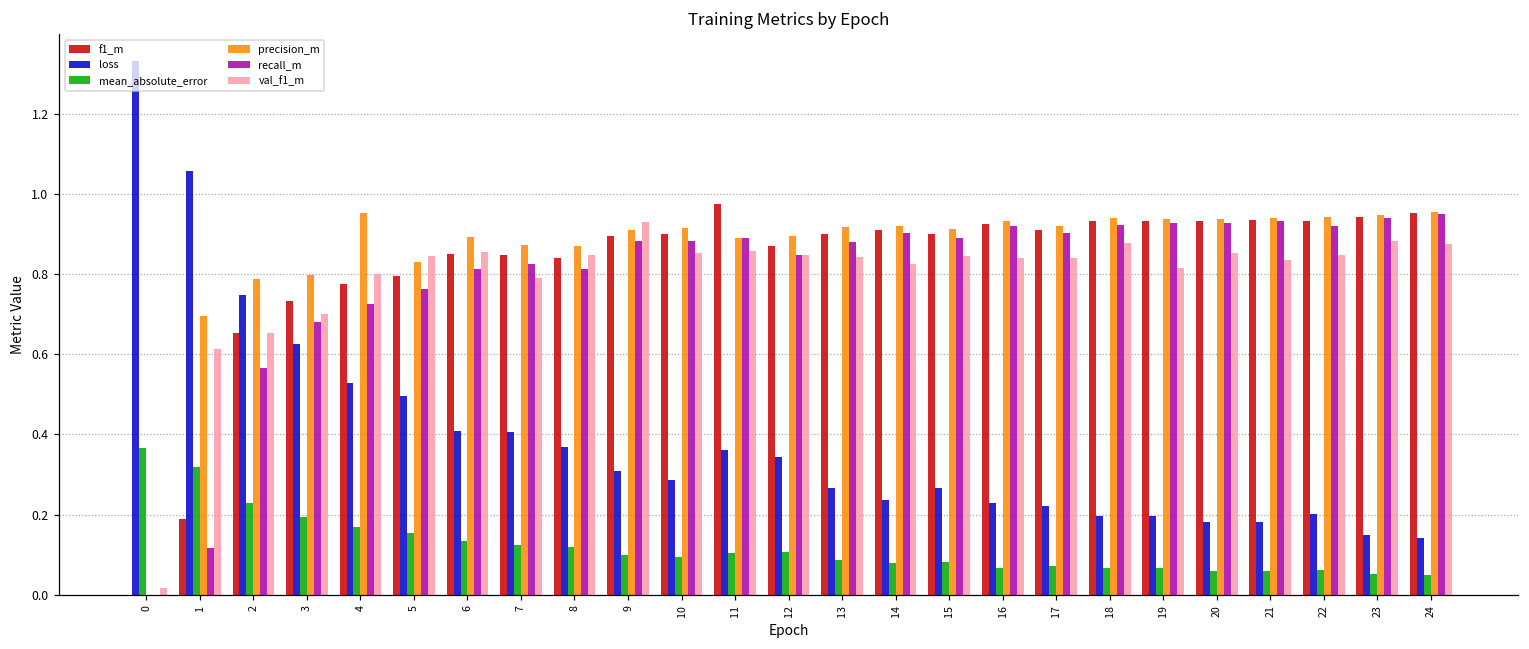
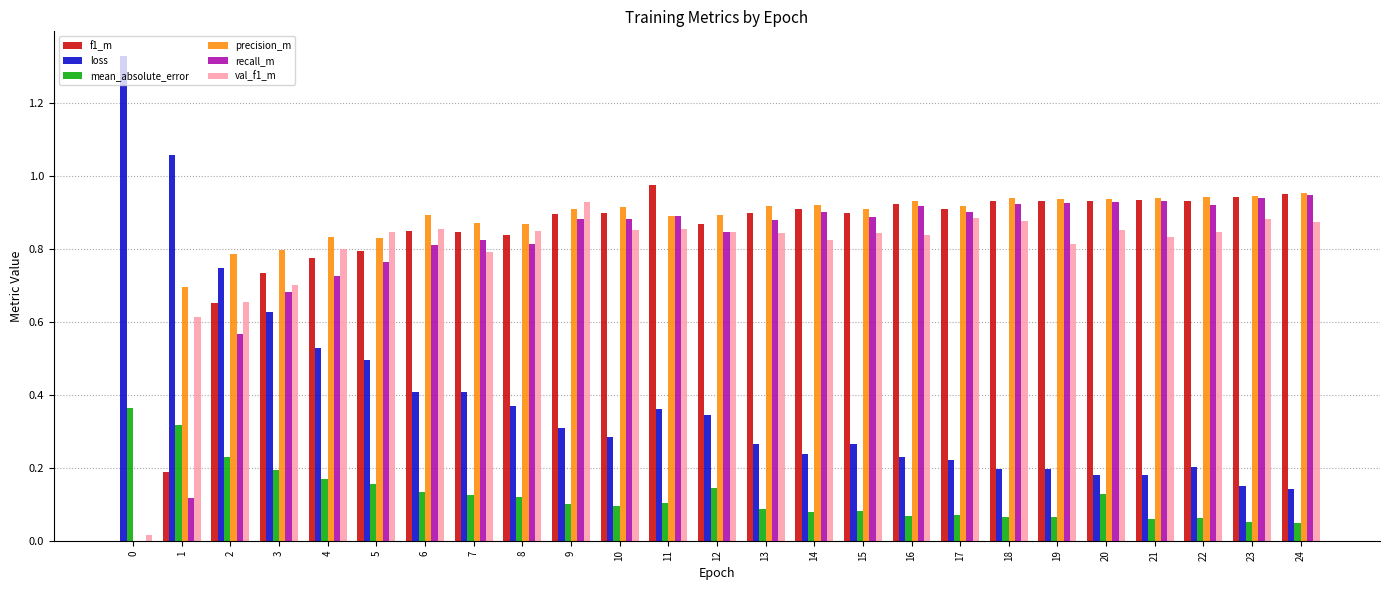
  {
    "f1_m": {
      "0": 0.00,
      "1": 0.19,
      "2": 0.65,
      "3": 0.73,
      "4": 0.77,
      "5": 0.80,
      "6": 0.85,
      "7": 0.85,
      "8": 0.84,
      "9": 0.90,
      "10": 0.90,
      "11": 0.98,
      "12": 0.87,
      "13": 0.90,
      "14": 0.91,
      "15": 0.90,
      "16": 0.93,
      "17": 0.91,
      "18": 0.93,
      "19": 0.93,
      "20": 0.93,
      "21": 0.94,
      "22": 0.93,
      "23": 0.94,
      "24": 0.95
    },
    "loss": {
      "1": 1.06,
      "2": 0.75,
      "3": 0.63,
      "4": 0.53,
      "5": 0.50,
      "6": 0.41,
      "7": 0.41,
      "8": 0.37,
      "9": 0.31,
      "10": 0.29,
      "11": 0.36,
      "12": 0.34,
      "13": 0.27,
      "14": 0.24,
      "15": 0.27,
      "16": 0.23,
      "17": 0.22,
      "18": 0.20,
      "19": 0.20,
      "20": 0.18,
      "21": 0.18,
      "22": 0.20,
      "23": 0.15,
      "24": 0.14
    },
    "mean_absolute_error": {
      "0": 0.37,
      "1": 0.32,
      "2": 0.23,
      "3": 0.19,
      "4": 0.17,
      "5": 0.15,
      "6": 0.13,
      "7": 0.12,
      "8": 0.12,
      "9": 0.10,
      "10": 0.09,
      "11": 0.10,
-     "12": 0.11,
+     "12": 0.14,
      "13": 0.09,
      "14": 0.08,
      "15": 0.08,
      "16": 0.07,
      "17": 0.07,
      "18": 0.07,
      "19": 0.07,
-     "20": 0.06,
+     "20": 0.13,
      "21": 0.06,
      "22": 0.06,
      "23": 0.05,
      "24": 0.05
    },
    "precision_m": {
      "0": 0.00,
      "1": 0.70,
      "2": 0.79,
      "3": 0.80,
-     "4": 0.95,
+     "4": 0.83,
      "5": 0.83,
      "6": 0.89,
      "7": 0.87,
      "8": 0.87,
      "9": 0.91,
      "10": 0.92,
      "11": 0.89,
      "12": 0.89,
      "13": 0.92,
      "14": 0.92,
      "15": 0.91,
      "16": 0.93,
      "17": 0.92,
      "18": 0.94,
      "19": 0.94,
      "20": 0.94,
      "21": 0.94,
      "22": 0.94,
      "23": 0.95,
      "24": 0.95
    },
    "recall_m": {
      "0": 0.00,
      "1": 0.12,
      "2": 0.57,
      "3": 0.68,
      "4": 0.73,
      "5": 0.76,
      "6": 0.81,
      "7": 0.83,
      "8": 0.81,
      "9": 0.88,
      "10": 0.88,
      "11": 0.89,
      "12": 0.85,
      "13": 0.88,
      "14": 0.90,
      "15": 0.89,
      "16": 0.92,
      "17": 0.90,
      "18": 0.92,
      "19": 0.93,
      "20": 0.93,
      "21": 0.93,
      "22": 0.92,
      "23": 0.94,
      "24": 0.95
    },
    "val_f1_m": {
      "0": 0.02,
      "1": 0.61,
      "2": 0.65,
      "3": 0.70,
      "4": 0.80,
      "5": 0.85,
      "6": 0.85,
      "7": 0.79,
      "8": 0.85,
      "9": 0.93,
      "10": 0.85,
      "11": 0.86,
      "12": 0.85,
      "13": 0.84,
      "14": 0.82,
      "15": 0.85,
      "16": 0.84,
-     "17": 0.84,
+     "17": 0.89,
      "18": 0.88,
      "19": 0.82,
      "20": 0.85,
      "21": 0.83,
      "22": 0.85,
      "23": 0.88,
      "24": 0.88
    }
  }
